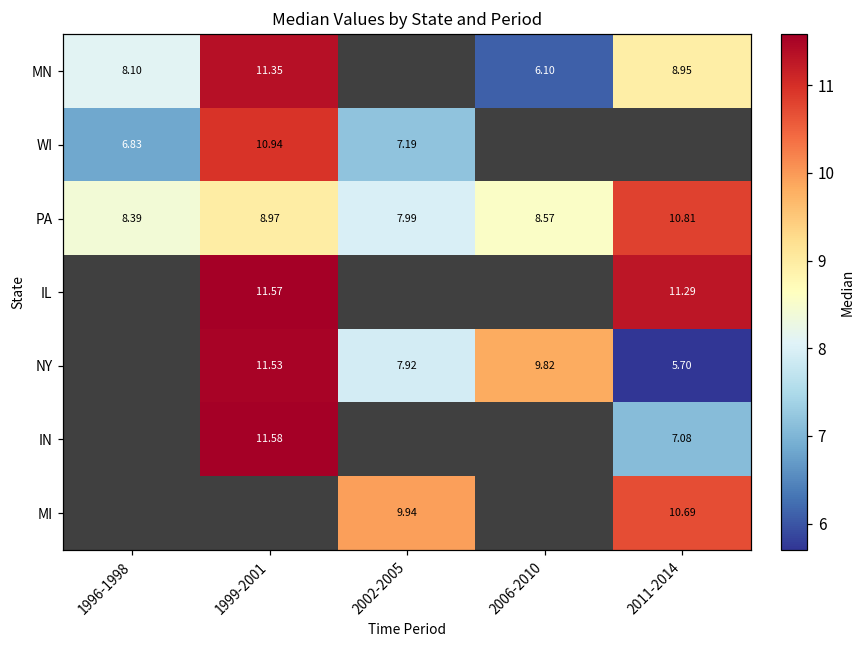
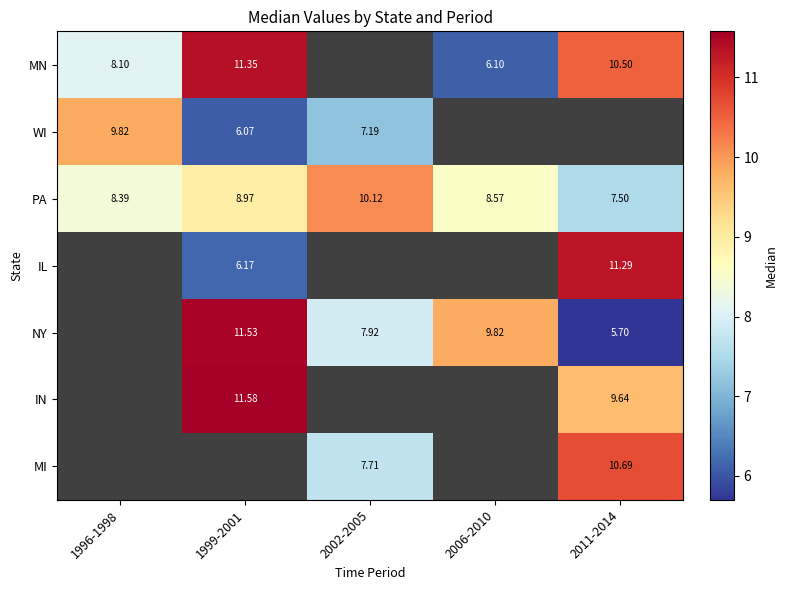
  {
    "MN": {
      "1996-1998": 8.10,
      "1999-2001": 11.35,
      "2006-2010": 6.10,
-     "2011-2014": 8.95
+     "2011-2014": 10.50
    },
    "WI": {
-     "1996-1998": 6.83,
-     "1999-2001": 10.94,
+     "1996-1998": 9.82,
+     "1999-2001": 6.07,
      "2002-2005": 7.19
    },
    "PA": {
      "1996-1998": 8.39,
      "1999-2001": 8.97,
-     "2002-2005": 7.99,
+     "2002-2005": 10.12,
      "2006-2010": 8.57,
-     "2011-2014": 10.81
+     "2011-2014": 7.50
    },
    "IL": {
-     "1999-2001": 11.57,
+     "1999-2001": 6.17,
      "2011-2014": 11.29
    },
    "NY": {
      "1999-2001": 11.53,
      "2002-2005": 7.92,
      "2006-2010": 9.82,
      "2011-2014": 5.70
    },
    "IN": {
      "1999-2001": 11.58,
-     "2011-2014": 7.08
+     "2011-2014": 9.64
    },
    "MI": {
-     "2002-2005": 9.94,
+     "2002-2005": 7.71,
      "2011-2014": 10.69
    }
  }
